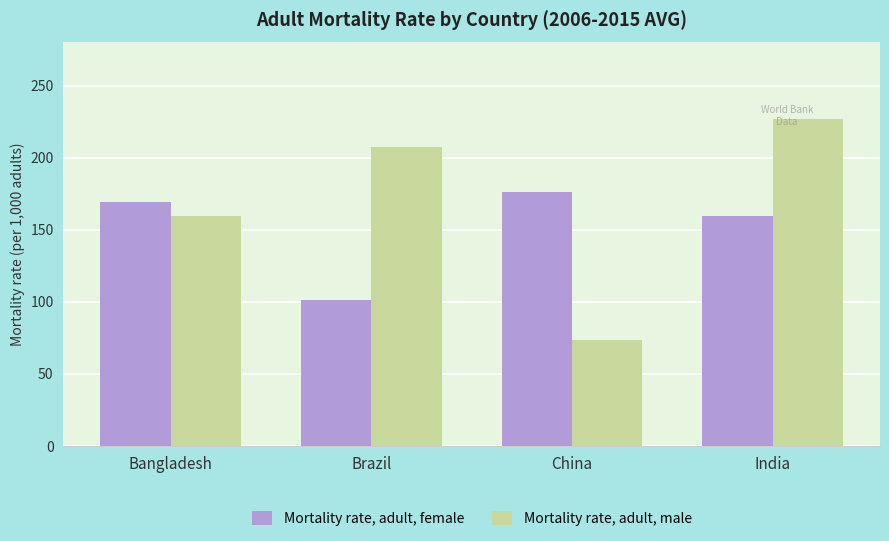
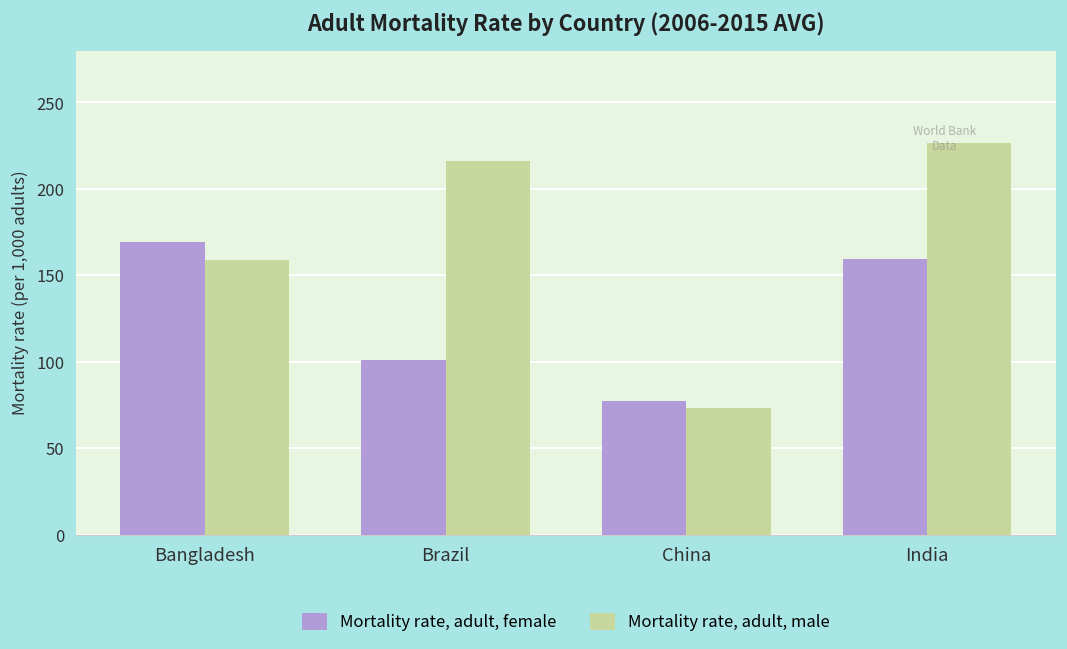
  {
    "Mortality rate, adult, female": {
      "Bangladesh": 169,
      "Brazil": 101,
-     "China": 176,
+     "China": 77,
      "India": 160
    },
    "Mortality rate, adult, male": {
      "Bangladesh": 159,
-     "Brazil": 207,
+     "Brazil": 216,
      "China": 73,
      "India": 226
    }
  }
